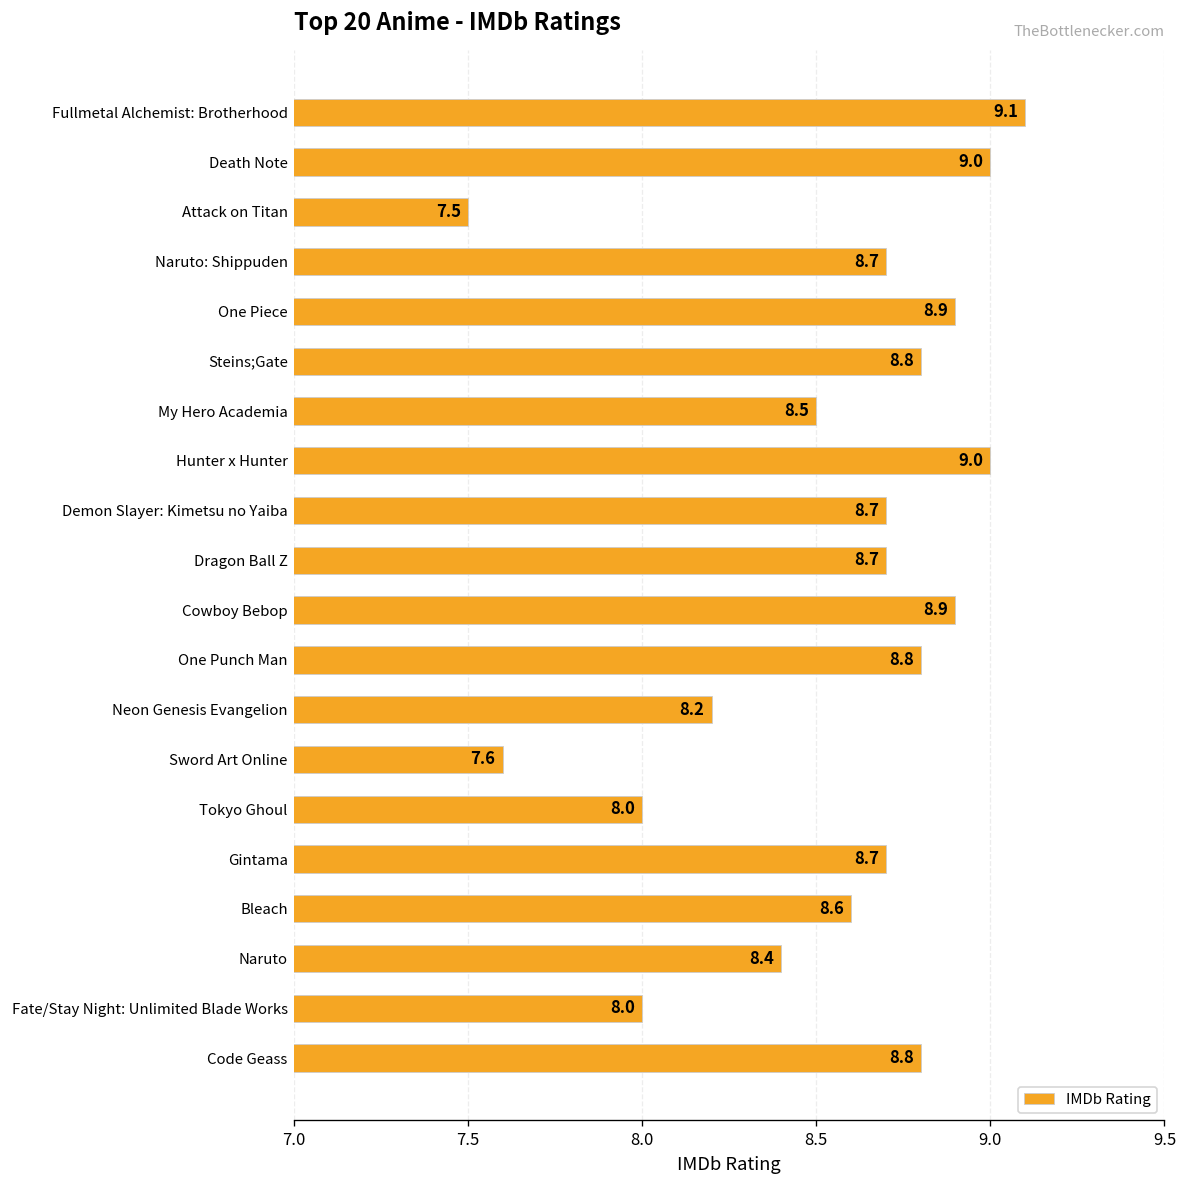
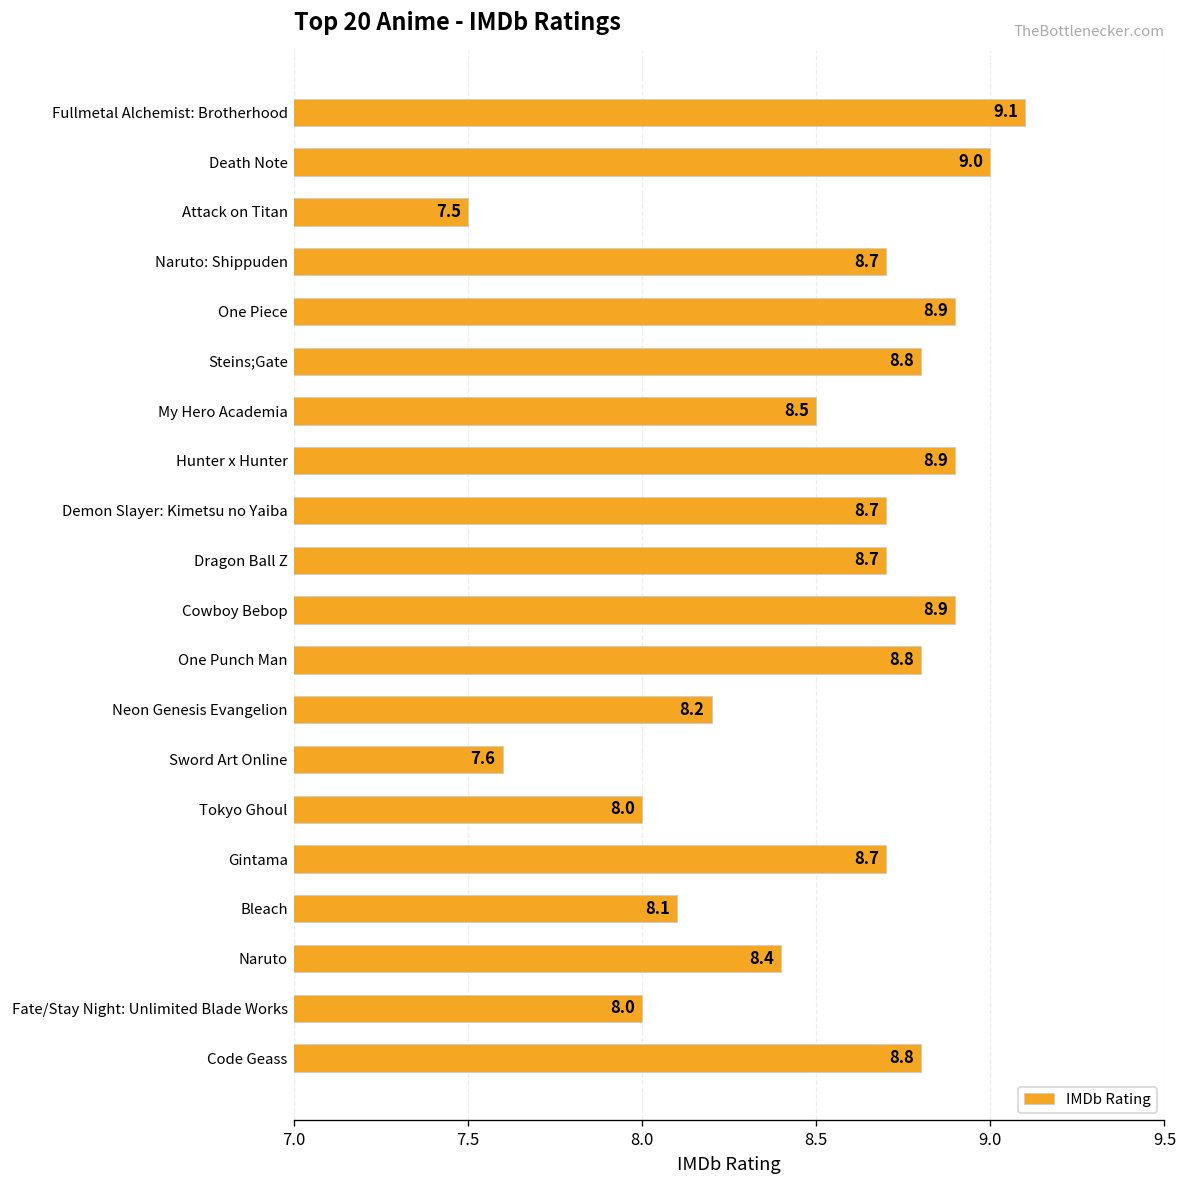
  {
    "Fullmetal Alchemist: Brotherhood": 9.1,
    "Death Note": 9.0,
    "Attack on Titan": 7.5,
    "Naruto: Shippuden": 8.7,
    "One Piece": 8.9,
    "Steins;Gate": 8.8,
    "My Hero Academia": 8.5,
-   "Hunter x Hunter": 9.0,
+   "Hunter x Hunter": 8.9,
    "Demon Slayer: Kimetsu no Yaiba": 8.7,
    "Dragon Ball Z": 8.7,
    "Cowboy Bebop": 8.9,
    "One Punch Man": 8.8,
    "Neon Genesis Evangelion": 8.2,
    "Sword Art Online": 7.6,
    "Tokyo Ghoul": 8.0,
    "Gintama": 8.7,
-   "Bleach": 8.6,
+   "Bleach": 8.1,
    "Naruto": 8.4,
    "Fate/Stay Night: Unlimited Blade Works": 8.0,
    "Code Geass": 8.8
  }
